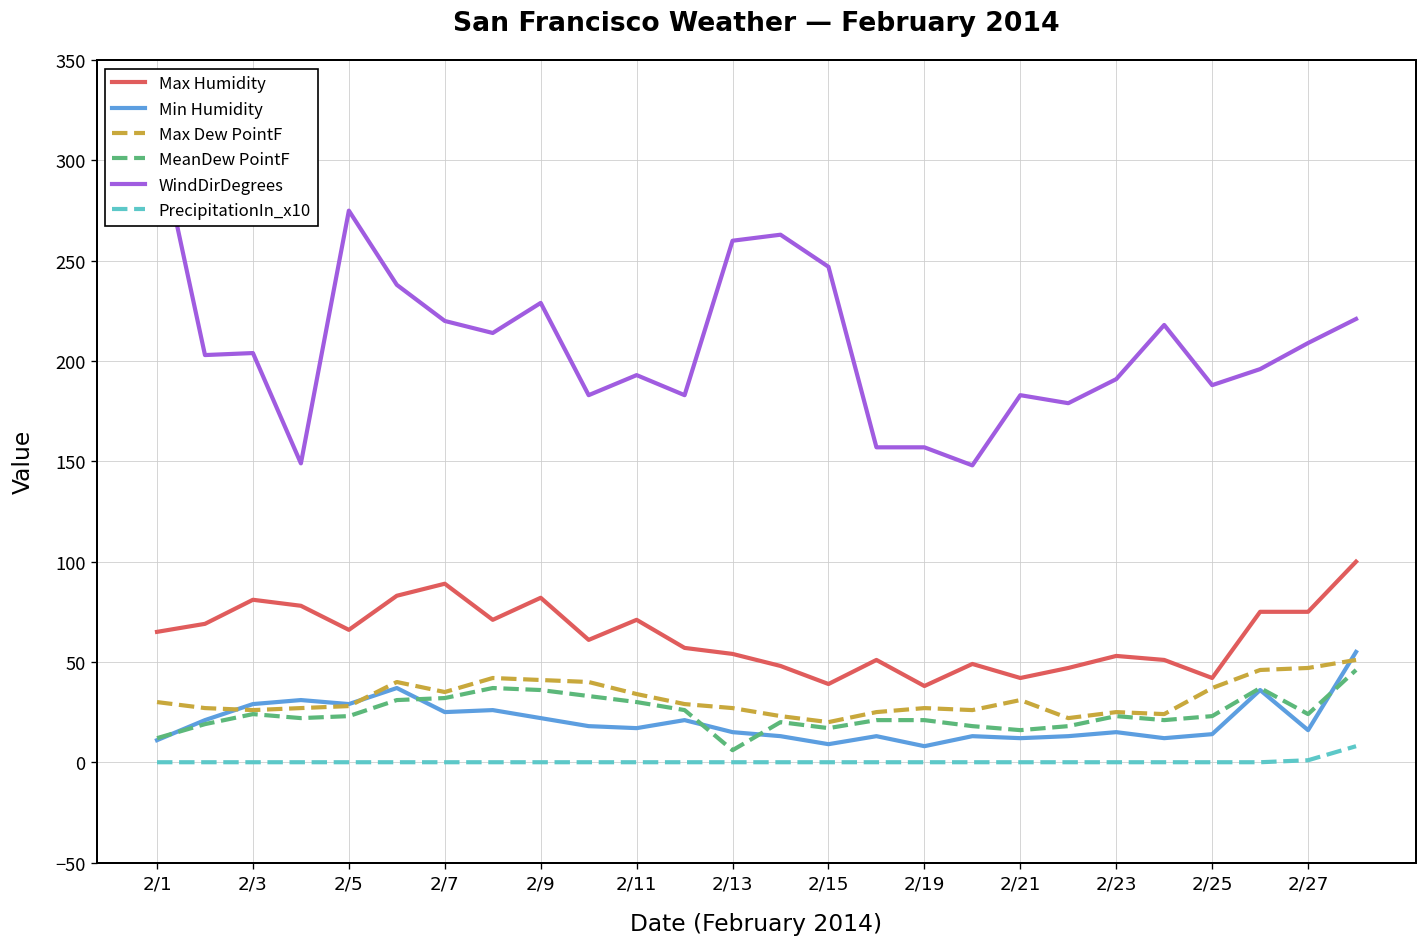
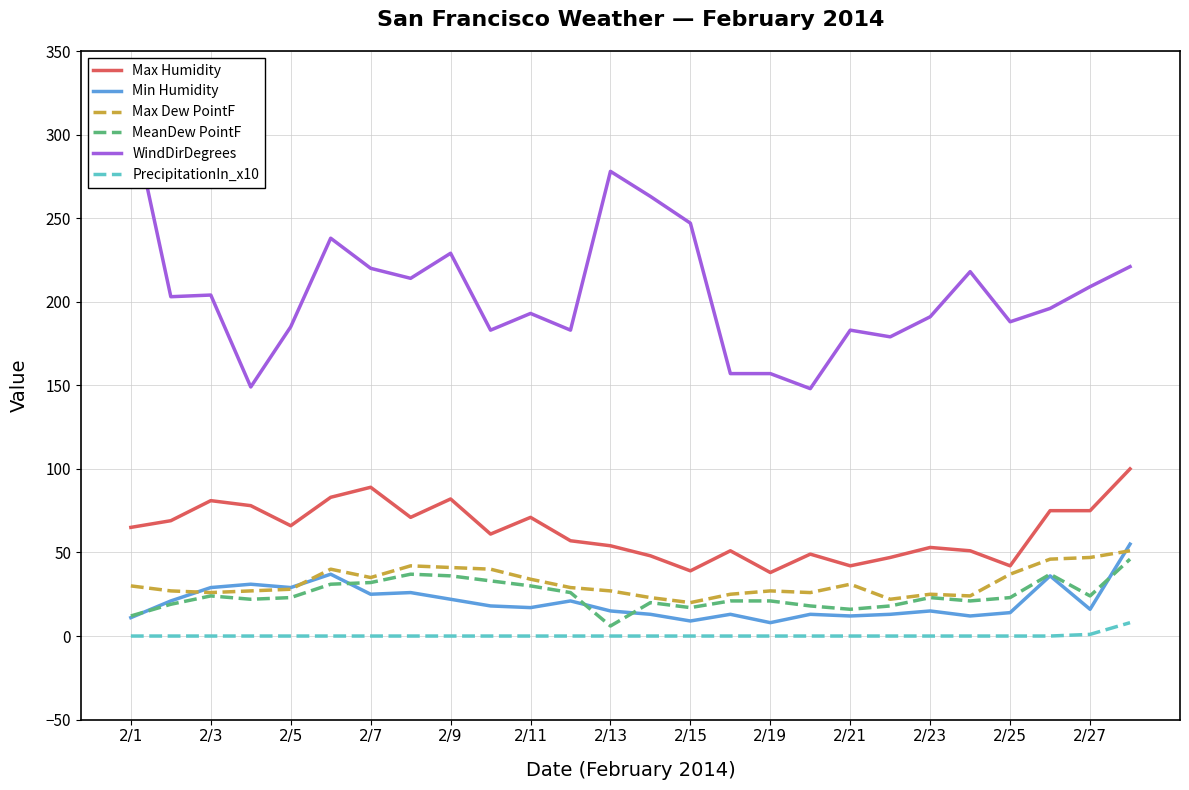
  {
    "Max Humidity": {
      "2/1": 65,
      "2/3": 81,
      "2/5": 66,
      "2/7": 89,
      "2/9": 82,
      "2/11": 71,
      "2/13": 54,
      "2/15": 39,
      "2/19": 38,
      "2/21": 42,
      "2/23": 53,
      "2/25": 42,
      "2/27": 75
    },
    "Max Dew PointF": {
      "2/1": 30,
      "2/3": 26,
      "2/7": 35,
      "2/9": 41,
      "2/11": 34,
      "2/13": 27,
      "2/15": 20,
      "2/19": 27,
      "2/21": 31,
      "2/23": 25,
      "2/25": 37,
      "2/27": 47
    },
    "MeanDew PointF": {
      "2/3": 24,
      "2/5": 23,
      "2/7": 32,
      "2/9": 36,
      "2/11": 30,
      "2/13": 6,
      "2/15": 17,
      "2/19": 21,
      "2/21": 16,
      "2/23": 23,
      "2/25": 23,
      "2/27": 24
    },
    "WindDirDegrees": {
      "2/3": 204,
-     "2/5": 275,
+     "2/5": 185,
      "2/7": 220,
      "2/9": 229,
      "2/11": 193,
-     "2/13": 260,
+     "2/13": 278,
      "2/15": 247,
      "2/19": 157,
      "2/21": 183,
      "2/23": 191,
      "2/25": 188,
      "2/27": 209
    }
  }
